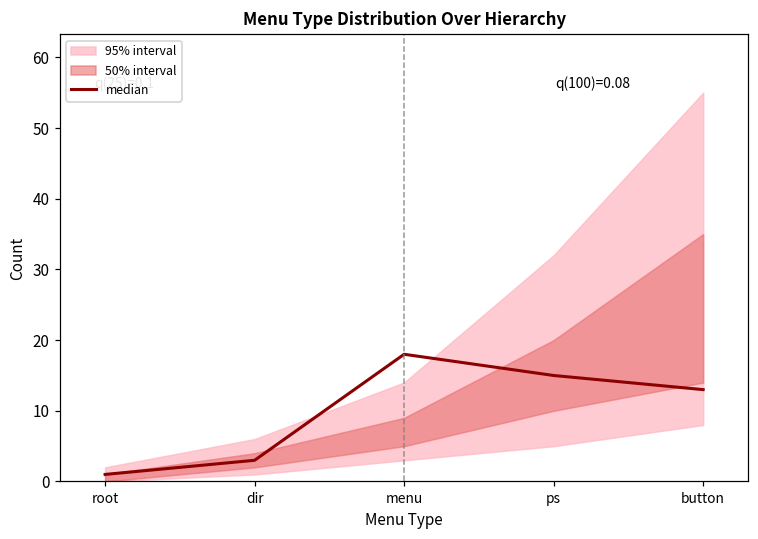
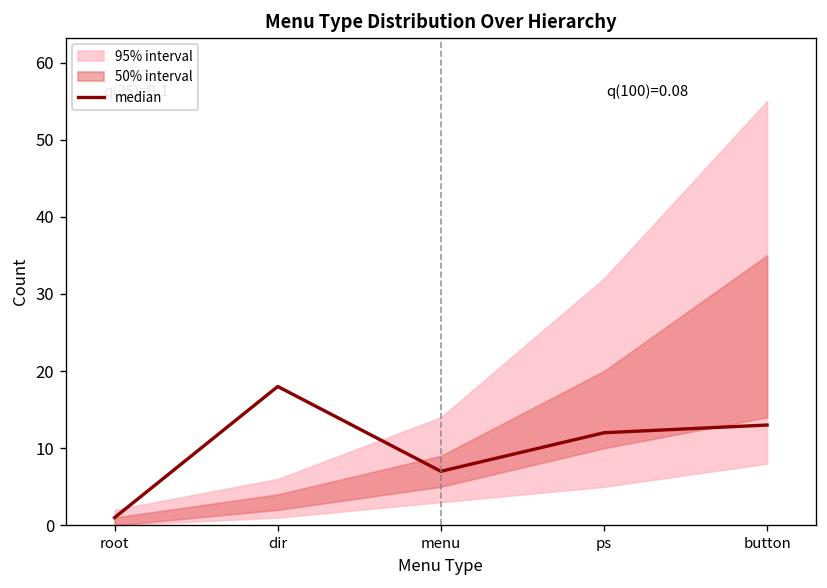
  {
    "median": {
-     "dir": 3,
-     "menu": 18,
-     "ps": 15,
+     "dir": 18,
+     "menu": 7,
+     "ps": 12,
      "button": 13
    }
  }
